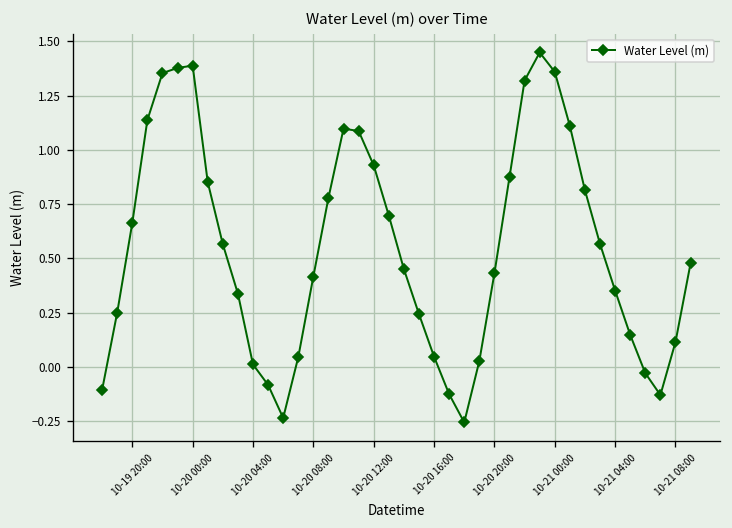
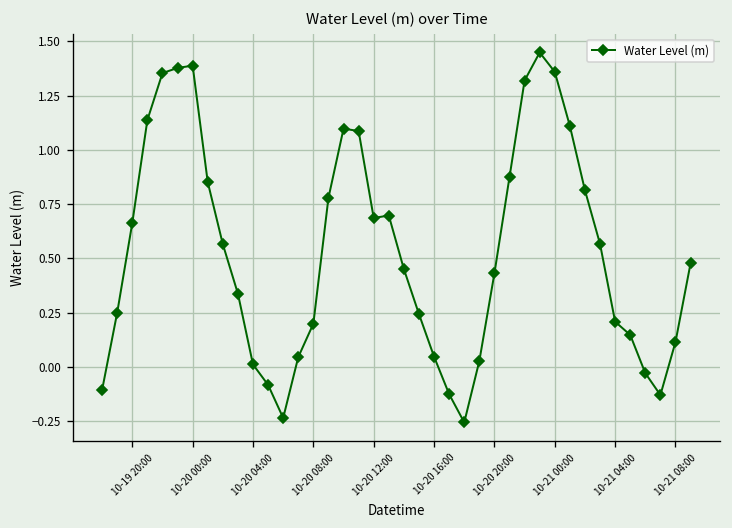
  {
    "10-19 20:00": 0.66,
    "10-20 00:00": 1.39,
    "10-20 04:00": 0.01,
-   "10-20 08:00": 0.42,
-   "10-20 12:00": 0.93,
+   "10-20 08:00": 0.20,
+   "10-20 12:00": 0.69,
    "10-20 16:00": 0.05,
    "10-20 20:00": 0.43,
    "10-21 00:00": 1.36,
-   "10-21 04:00": 0.35,
+   "10-21 04:00": 0.21,
    "10-21 08:00": 0.12
  }
